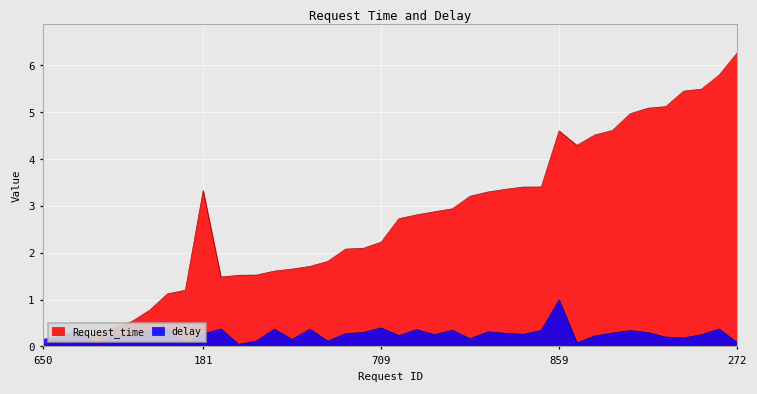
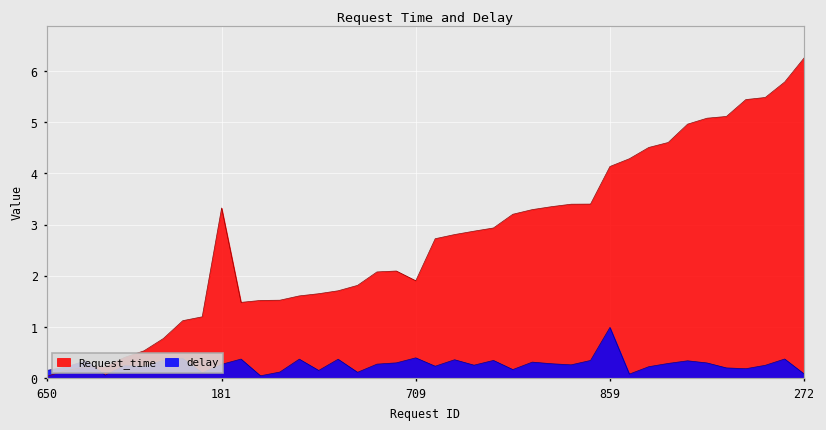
  {
    "Request_time": {
      "650": 0.0,
      "181": 3.3,
-     "709": 2.2,
-     "859": 4.6,
+     "709": 1.9,
+     "859": 4.1,
      "272": 6.3
    },
    "delay": {
      "650": 0.2,
      "709": 0.4,
      "859": 1.0,
      "272": 0.1
    }
  }
